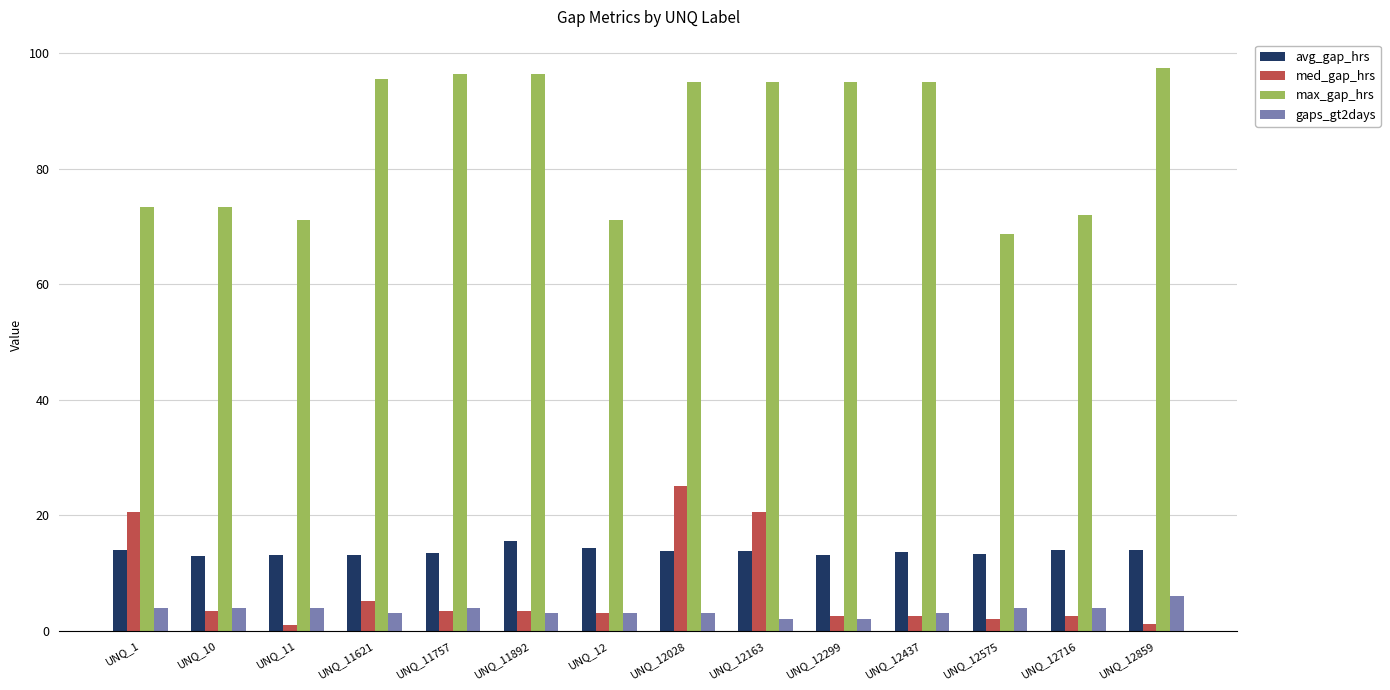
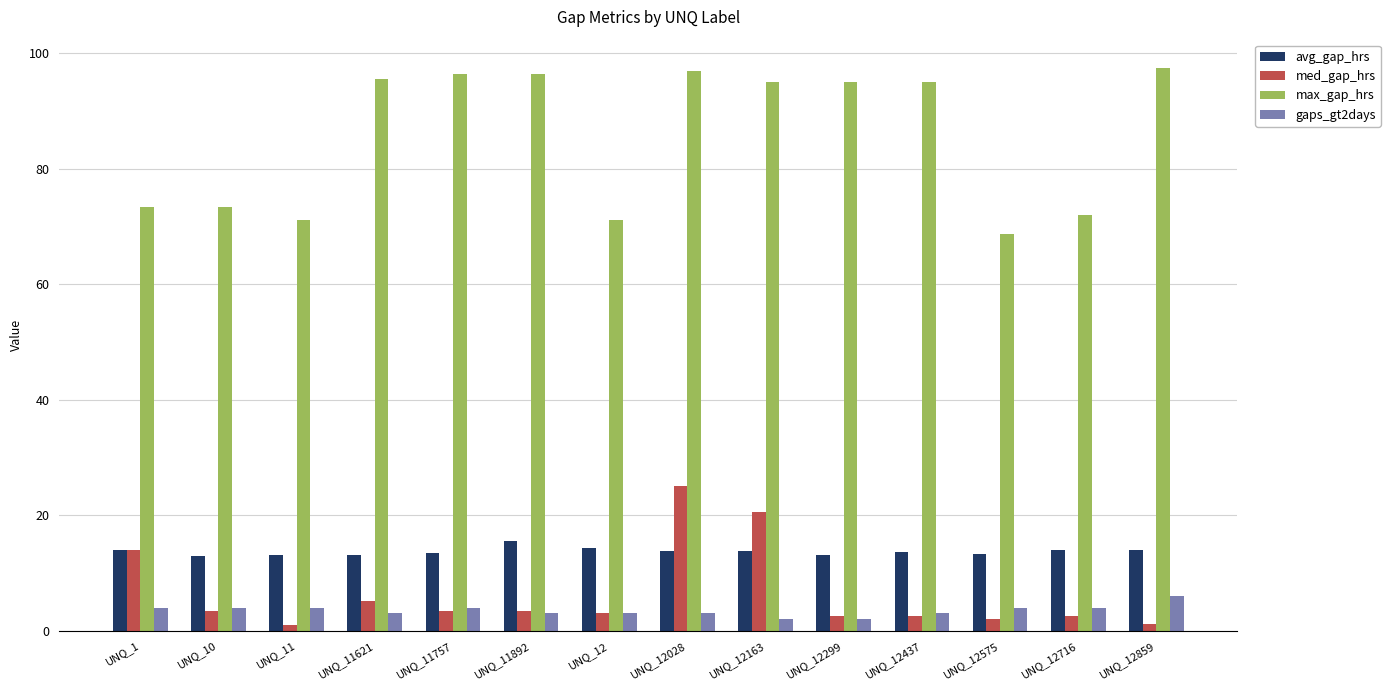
  {
    "avg_gap_hrs": {
      "UNQ_1": 14,
      "UNQ_10": 13,
      "UNQ_11": 13,
      "UNQ_11621": 13,
      "UNQ_11757": 13,
      "UNQ_11892": 16,
      "UNQ_12": 14,
      "UNQ_12028": 14,
      "UNQ_12163": 14,
      "UNQ_12299": 13,
      "UNQ_12437": 14,
      "UNQ_12575": 13,
      "UNQ_12716": 14,
      "UNQ_12859": 14
    },
    "med_gap_hrs": {
-     "UNQ_1": 21,
+     "UNQ_1": 14,
      "UNQ_10": 3,
      "UNQ_11": 1,
      "UNQ_11621": 5,
      "UNQ_11757": 3,
      "UNQ_11892": 3,
      "UNQ_12": 3,
      "UNQ_12028": 25,
      "UNQ_12163": 20,
      "UNQ_12299": 3,
      "UNQ_12437": 3,
      "UNQ_12575": 2,
      "UNQ_12716": 3,
      "UNQ_12859": 1
    },
    "max_gap_hrs": {
      "UNQ_1": 73,
      "UNQ_10": 73,
      "UNQ_11": 71,
      "UNQ_11621": 96,
      "UNQ_11757": 96,
      "UNQ_11892": 96,
      "UNQ_12": 71,
-     "UNQ_12028": 95,
+     "UNQ_12028": 97,
      "UNQ_12163": 95,
      "UNQ_12299": 95,
      "UNQ_12437": 95,
      "UNQ_12575": 69,
      "UNQ_12716": 72,
      "UNQ_12859": 97
    },
    "gaps_gt2days": {
      "UNQ_1": 4,
      "UNQ_10": 4,
      "UNQ_11": 4,
      "UNQ_11621": 3,
      "UNQ_11757": 4,
      "UNQ_11892": 3,
      "UNQ_12": 3,
      "UNQ_12028": 3,
      "UNQ_12163": 2,
      "UNQ_12299": 2,
      "UNQ_12437": 3,
      "UNQ_12575": 4,
      "UNQ_12716": 4,
      "UNQ_12859": 6
    }
  }
